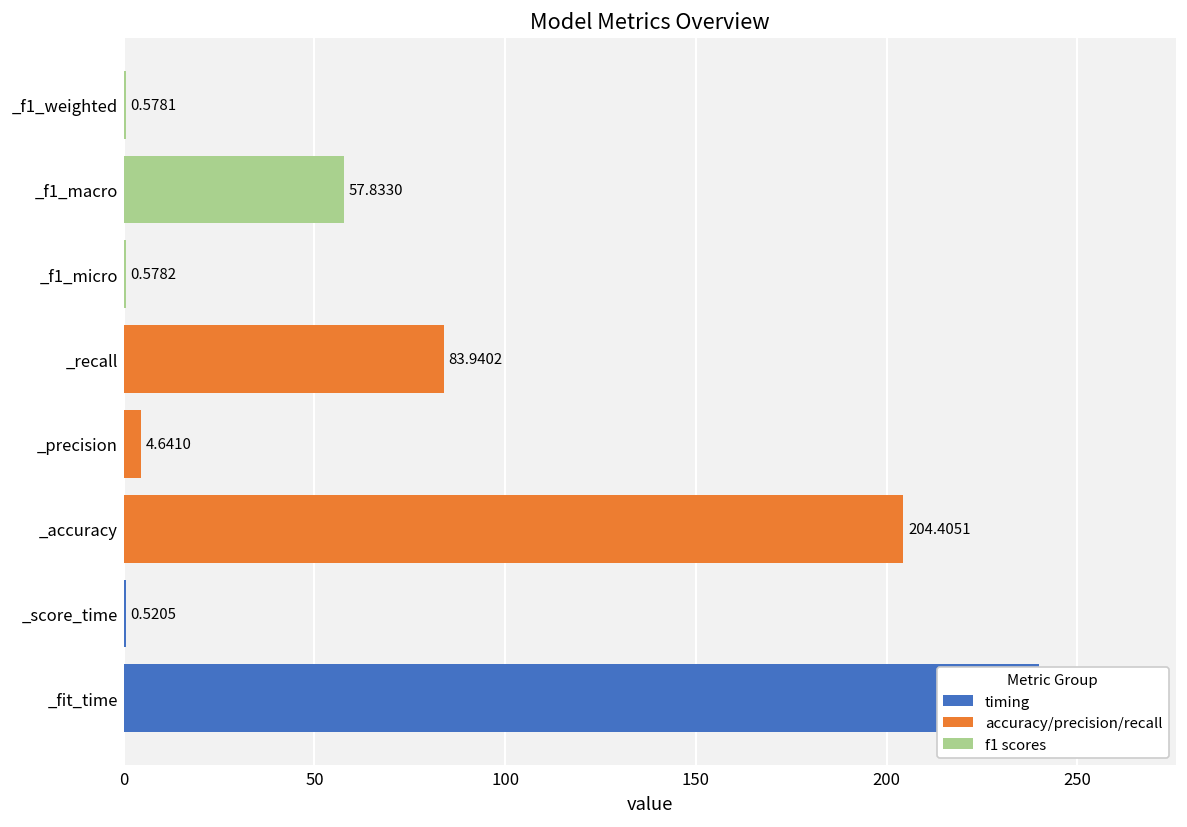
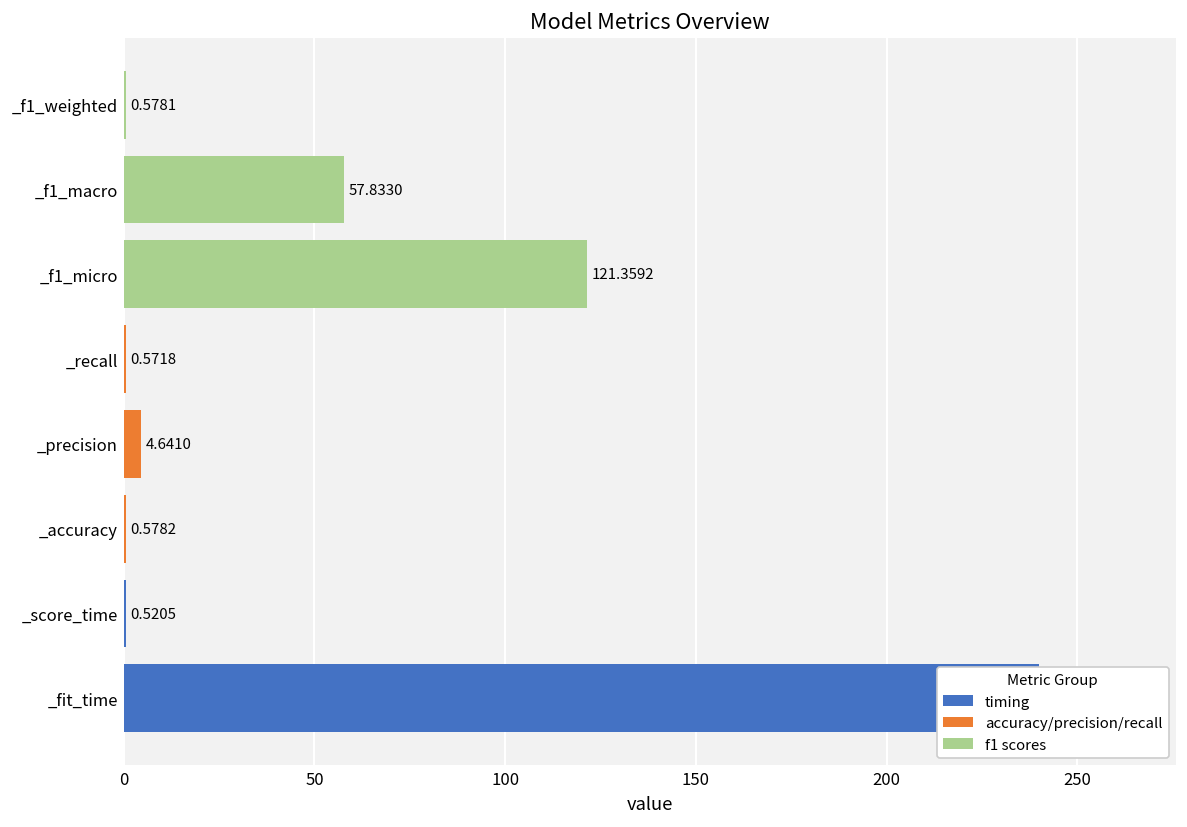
  {
    "_f1_weighted": 0.5781,
    "_f1_macro": 57.8330,
-   "_f1_micro": 0.5782,
-   "_recall": 83.9402,
+   "_f1_micro": 121.3592,
+   "_recall": 0.5718,
    "_precision": 4.6410,
-   "_accuracy": 204.4051,
+   "_accuracy": 0.5782,
    "_score_time": 0.5205
  }
